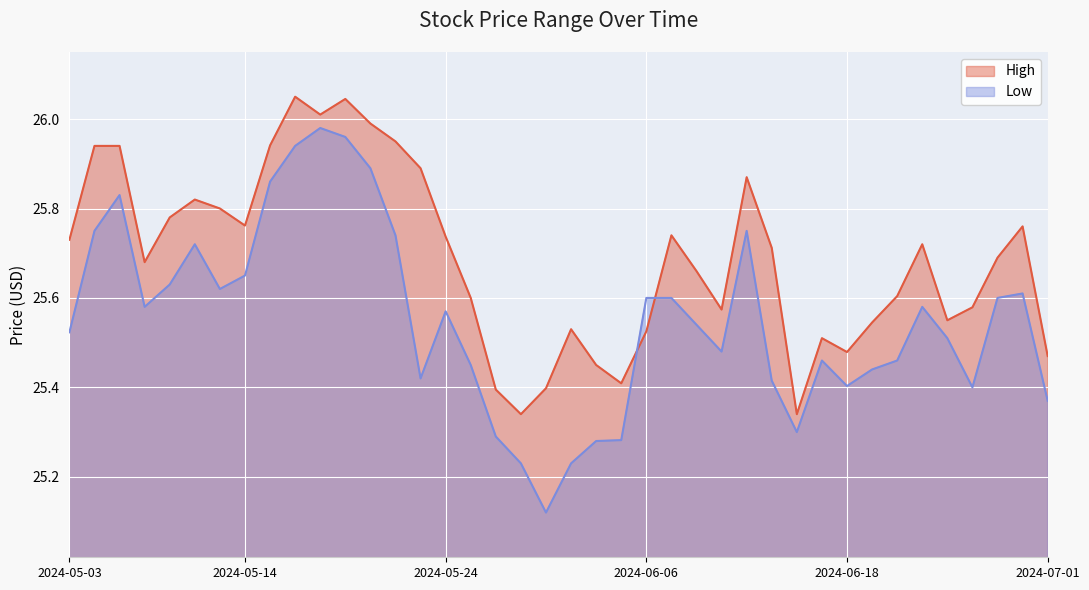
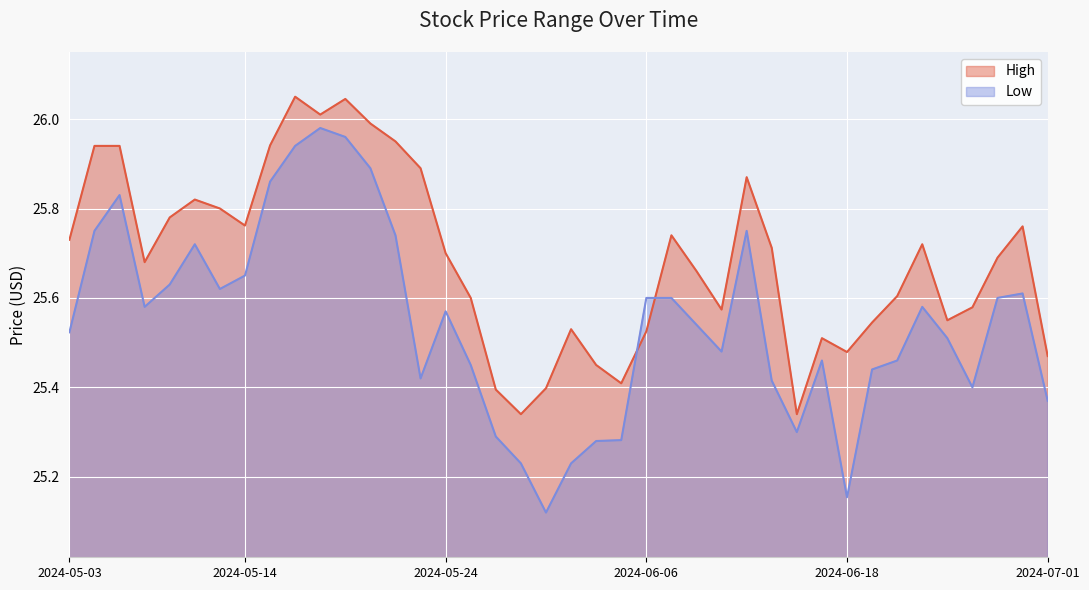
  {
    "High": {
      "2024-05-03": 25.73,
      "2024-05-14": 25.76,
-     "2024-05-24": 25.74,
+     "2024-05-24": 25.70,
      "2024-06-06": 25.53,
      "2024-06-18": 25.48,
      "2024-07-01": 25.47
    },
    "Low": {
      "2024-05-03": 25.52,
      "2024-05-14": 25.65,
      "2024-05-24": 25.57,
      "2024-06-06": 25.60,
-     "2024-06-18": 25.40,
+     "2024-06-18": 25.15,
      "2024-07-01": 25.37
    }
  }
